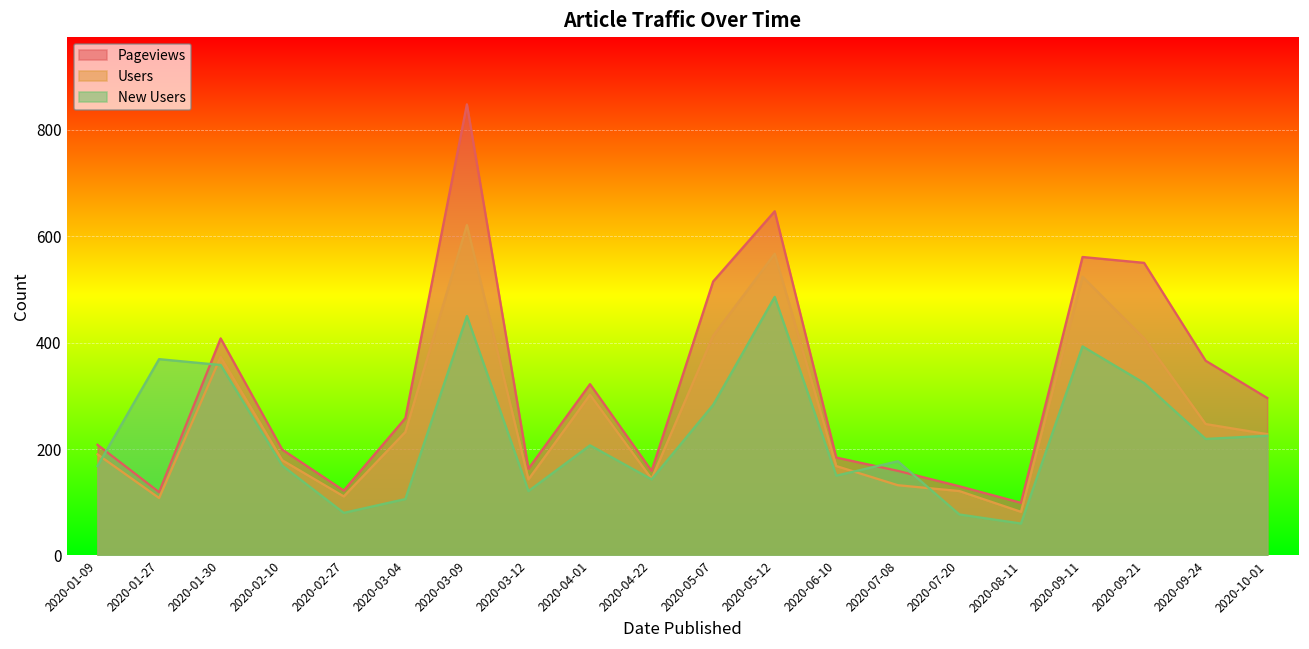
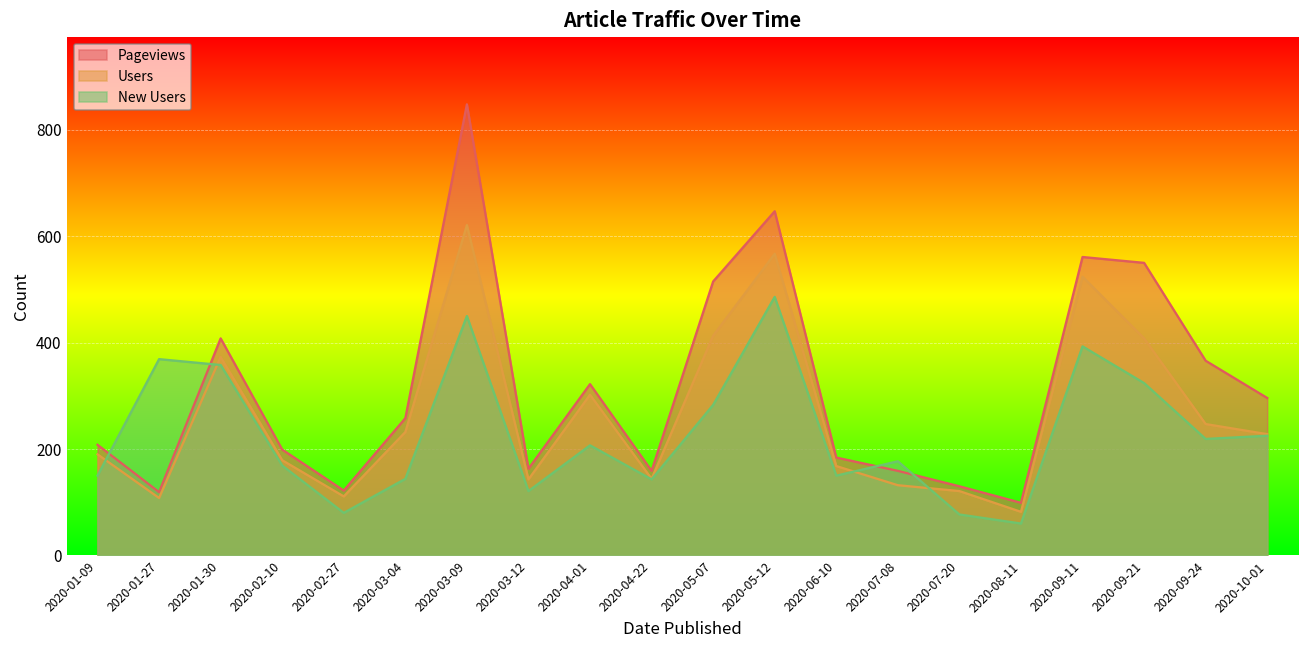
  {
    "New Users": {
-     "2020-01-09": 170,
+     "2020-01-09": 150,
      "2020-01-27": 370,
      "2020-01-30": 360,
      "2020-02-10": 170,
      "2020-02-27": 80,
-     "2020-03-04": 110,
+     "2020-03-04": 140,
      "2020-03-09": 450,
      "2020-03-12": 120,
      "2020-04-01": 210,
      "2020-05-07": 280,
      "2020-05-12": 490,
      "2020-06-10": 150,
      "2020-07-08": 180,
      "2020-07-20": 80,
      "2020-08-11": 60,
      "2020-09-11": 390,
      "2020-09-21": 320,
      "2020-09-24": 220
    }
  }
